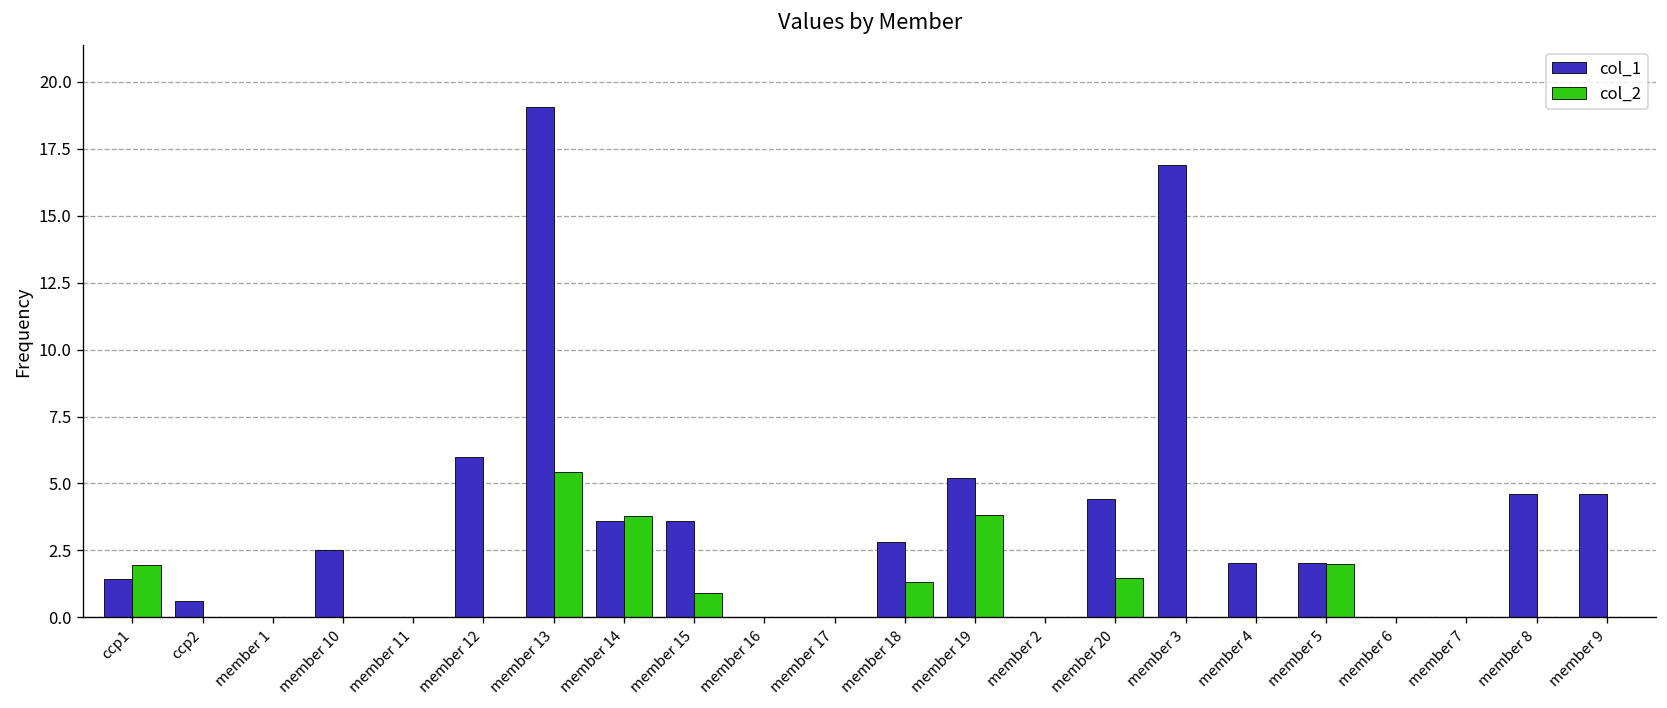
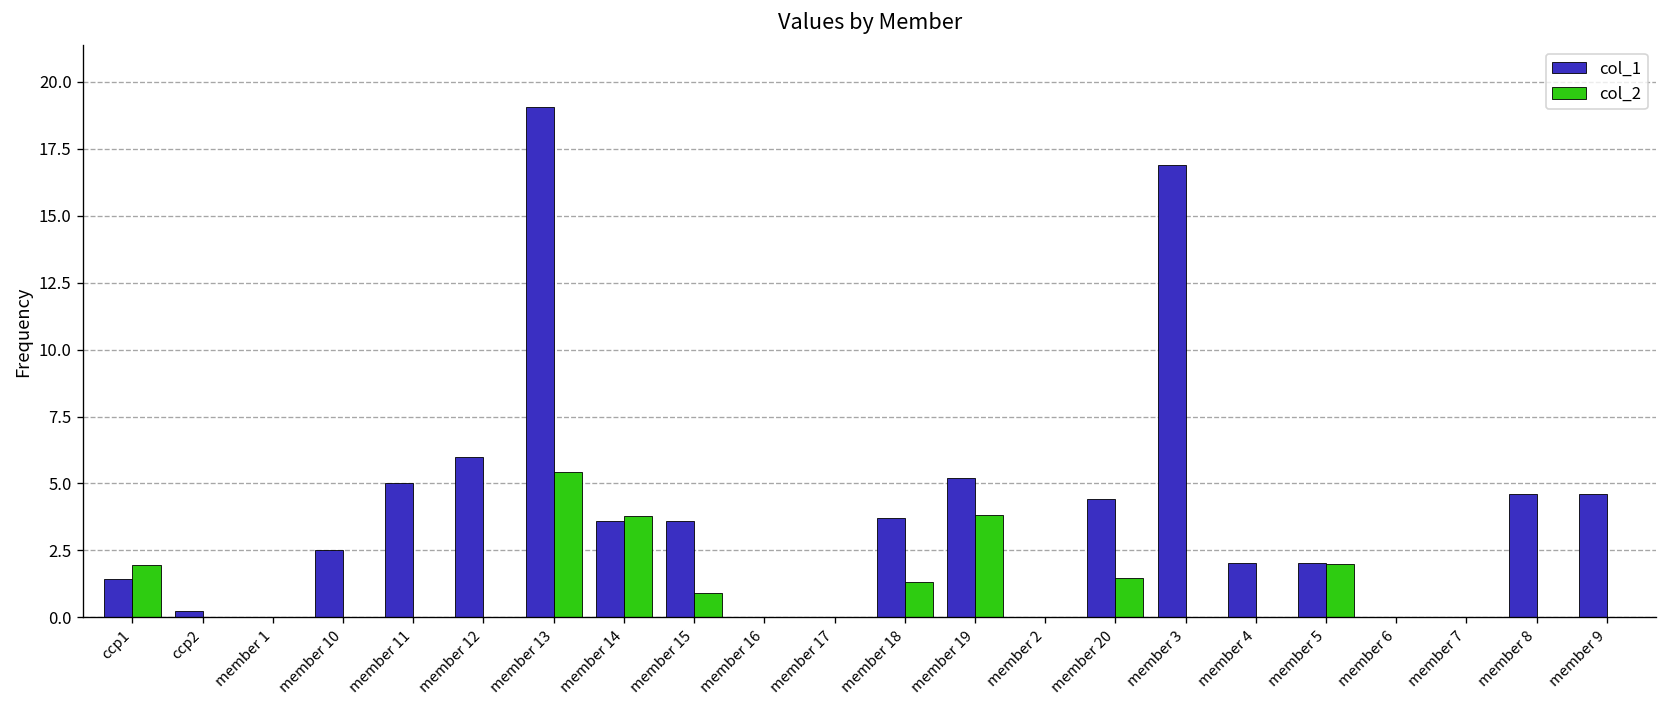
  {
    "col_1": {
      "ccp1": 1.4,
-     "ccp2": 0.6,
+     "ccp2": 0.2,
      "member 1": 0.0,
      "member 10": 2.5,
-     "member 11": 0,
+     "member 11": 5,
      "member 12": 6.0,
      "member 13": 19.1,
      "member 14": 3.6,
      "member 15": 3.6,
      "member 16": 0.0,
      "member 17": 0.0,
-     "member 18": 2.8,
+     "member 18": 3.7,
      "member 19": 5.2,
      "member 2": 0.0,
      "member 20": 4.4,
      "member 3": 16.9,
      "member 4": 2.0,
      "member 5": 2.0,
      "member 6": 0.0,
      "member 7": 0.0,
      "member 8": 4.6,
      "member 9": 4.6
    },
    "col_2": {
      "ccp1": 2.0,
      "ccp2": 0.0,
      "member 1": 0.0,
      "member 10": 0.0,
      "member 11": 0.0,
      "member 12": 0.0,
      "member 13": 5.4,
      "member 14": 3.8,
      "member 15": 0.9,
      "member 16": 0.0,
      "member 17": 0.0,
      "member 18": 1.3,
      "member 19": 3.8,
      "member 2": 0.0,
      "member 20": 1.5,
      "member 3": 0.0,
      "member 4": 0.0,
      "member 5": 2.0,
      "member 6": 0.0,
      "member 7": 0.0,
      "member 8": 0.0,
      "member 9": 0.0
    }
  }
